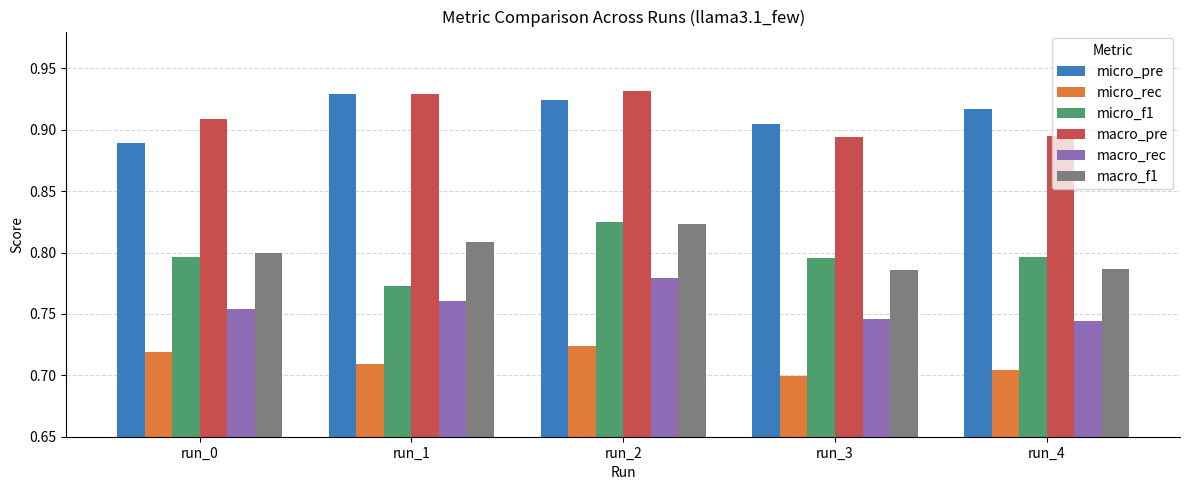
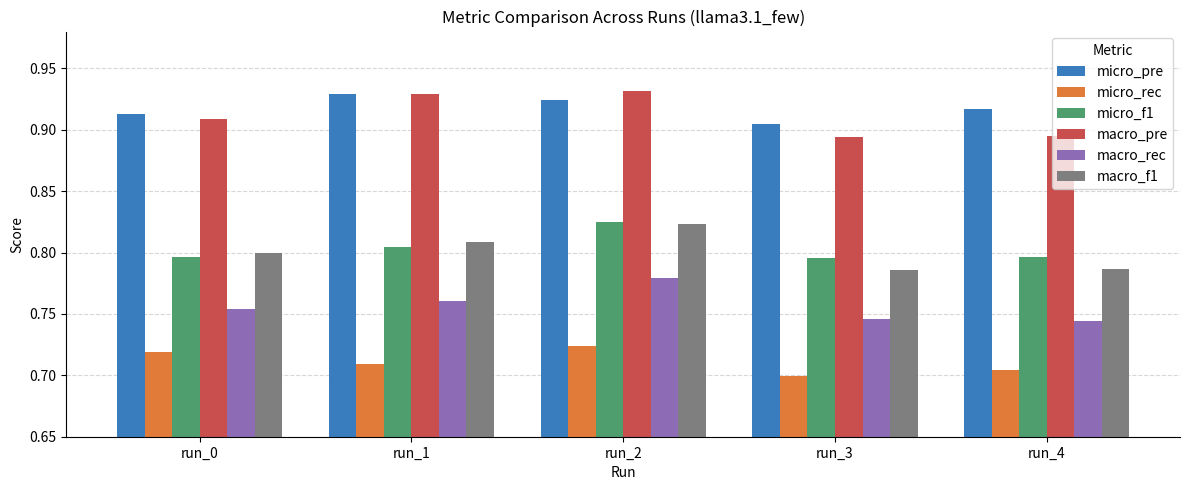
  {
    "micro_pre": {
-     "run_0": 0.889,
+     "run_0": 0.913,
      "run_1": 0.929,
      "run_2": 0.925,
      "run_3": 0.904,
      "run_4": 0.917
    },
    "micro_f1": {
      "run_0": 0.797,
-     "run_1": 0.773,
+     "run_1": 0.804,
      "run_2": 0.825,
      "run_3": 0.796,
      "run_4": 0.797
    }
  }
